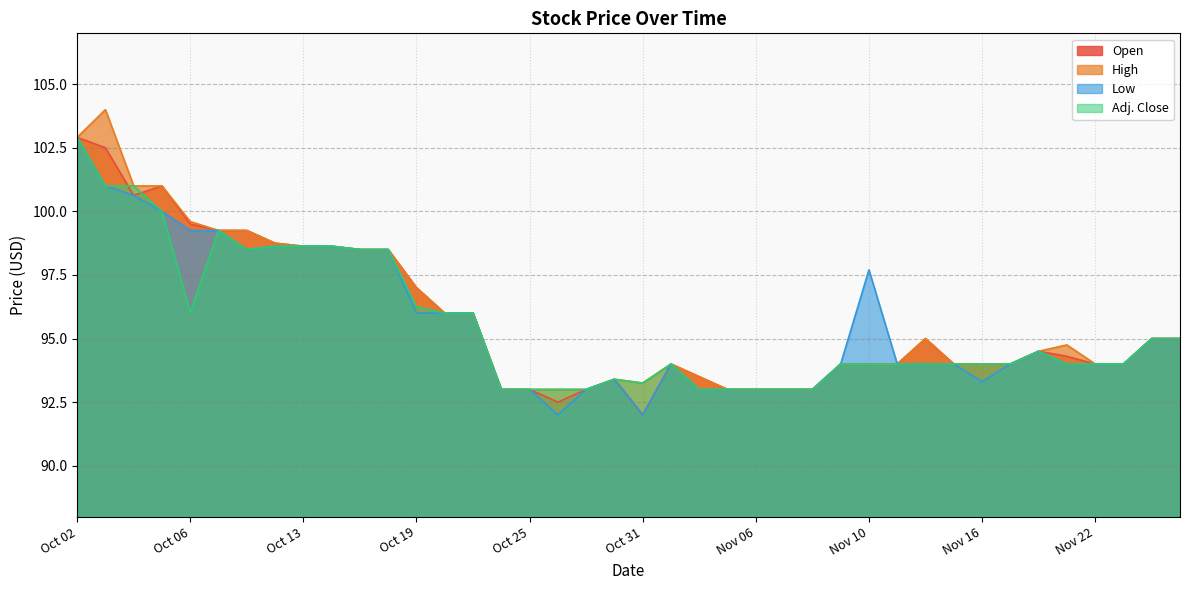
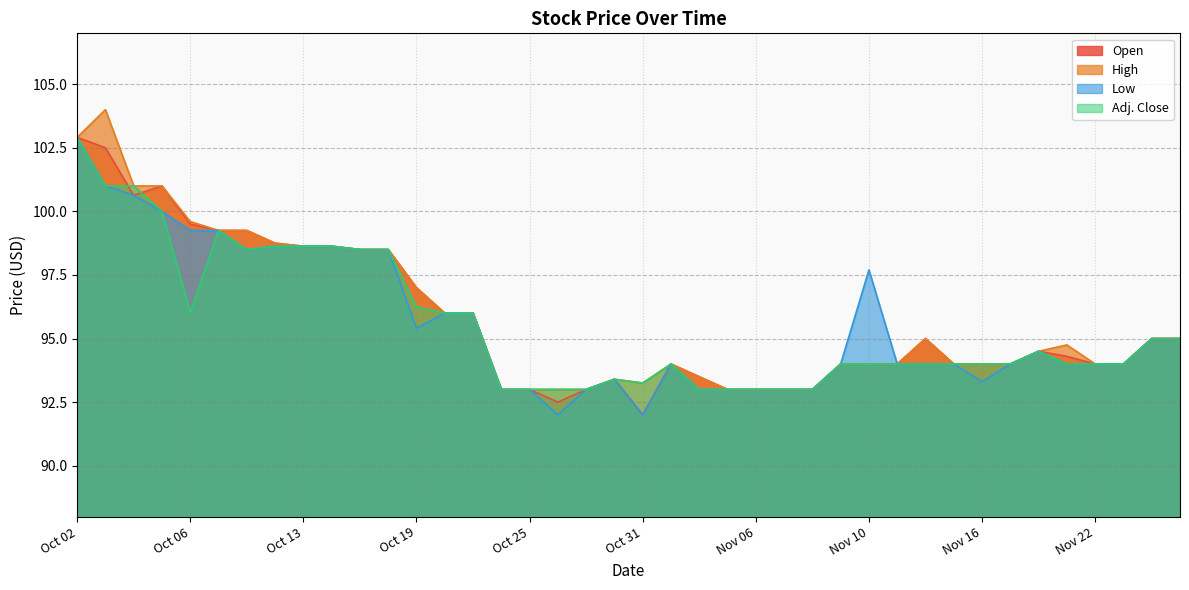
  {
    "Low": {
      "Oct 06": 99.3,
-     "Oct 19": 96.0,
+     "Oct 19": 95.4,
      "Nov 10": 97.7,
      "Nov 16": 93.3
    },
    "Adj. Close": {
      "Oct 06": 96.0,
      "Oct 19": 96.3
    }
  }
